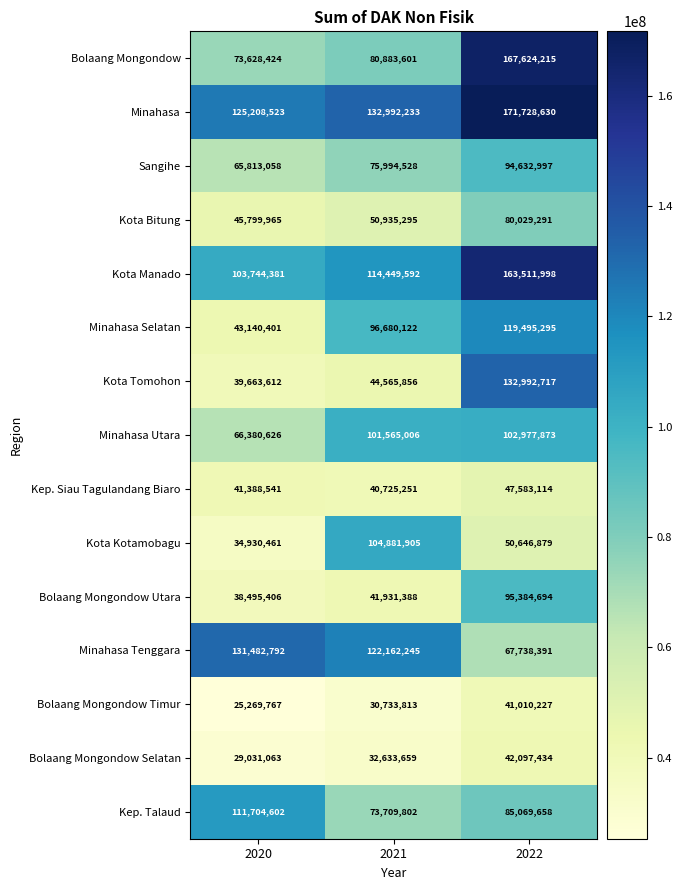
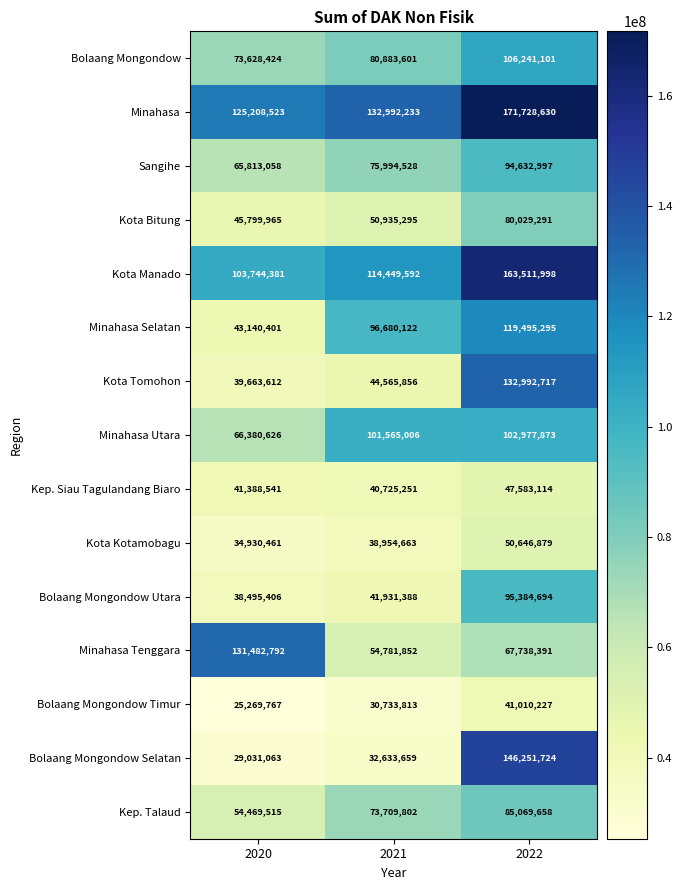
  {
    "Bolaang Mongondow": {
      "2020": "73,628,424",
      "2021": "80,883,601",
-     "2022": "167,624,215"
+     "2022": "106,241,101"
    },
    "Minahasa": {
      "2020": "125,208,523",
      "2021": "132,992,233",
      "2022": "171,728,630"
    },
    "Sangihe": {
      "2020": "65,813,058",
      "2021": "75,994,528",
      "2022": "94,632,997"
    },
    "Kota Bitung": {
      "2020": "45,799,965",
      "2021": "50,935,295",
      "2022": "80,029,291"
    },
    "Kota Manado": {
      "2020": "103,744,381",
      "2021": "114,449,592",
      "2022": "163,511,998"
    },
    "Minahasa Selatan": {
      "2020": "43,140,401",
      "2021": "96,680,122",
      "2022": "119,495,295"
    },
    "Kota Tomohon": {
      "2020": "39,663,612",
      "2021": "44,565,856",
      "2022": "132,992,717"
    },
    "Minahasa Utara": {
      "2020": "66,380,626",
      "2021": "101,565,006",
      "2022": "102,977,873"
    },
    "Kep. Siau Tagulandang Biaro": {
      "2020": "41,388,541",
      "2021": "40,725,251",
      "2022": "47,583,114"
    },
    "Kota Kotamobagu": {
      "2020": "34,930,461",
-     "2021": "104,881,905",
+     "2021": "38,954,663",
      "2022": "50,646,879"
    },
    "Bolaang Mongondow Utara": {
      "2020": "38,495,406",
      "2021": "41,931,388",
      "2022": "95,384,694"
    },
    "Minahasa Tenggara": {
      "2020": "131,482,792",
-     "2021": "122,162,245",
+     "2021": "54,781,852",
      "2022": "67,738,391"
    },
    "Bolaang Mongondow Timur": {
      "2020": "25,269,767",
      "2021": "30,733,813",
      "2022": "41,010,227"
    },
    "Bolaang Mongondow Selatan": {
      "2020": "29,031,063",
      "2021": "32,633,659",
-     "2022": "42,097,434"
+     "2022": "146,251,724"
    },
    "Kep. Talaud": {
-     "2020": "111,704,602",
+     "2020": "54,469,515",
      "2021": "73,709,802",
      "2022": "85,069,658"
    }
  }
